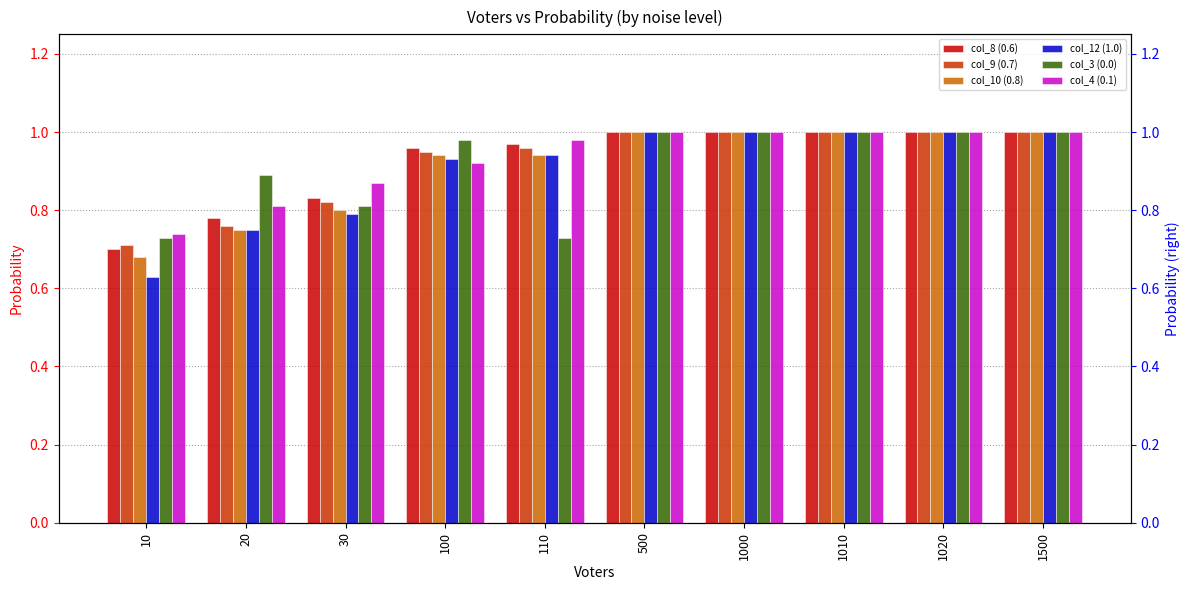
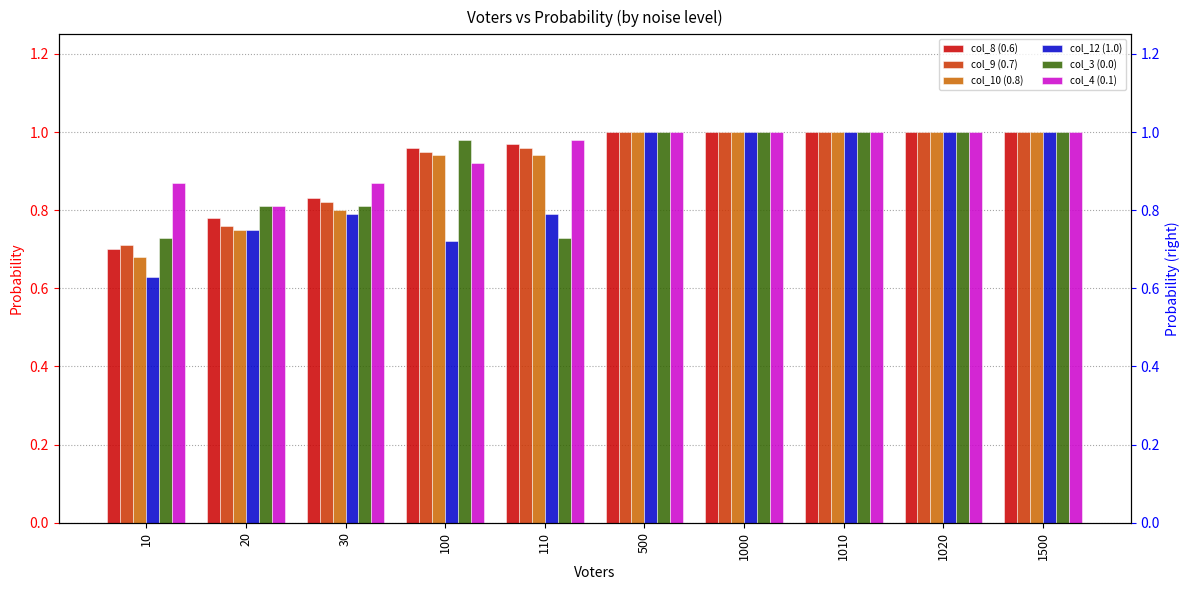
  {
    "col_12 (1.0)": {
      "10": 0.63,
      "20": 0.75,
      "30": 0.79,
-     "100": 0.93,
-     "110": 0.94,
+     "100": 0.72,
+     "110": 0.79,
      "500": 1.00,
      "1000": 1.00,
      "1010": 1.00,
      "1020": 1.00,
      "1500": 1.00
    },
    "col_3 (0.0)": {
      "10": 0.73,
-     "20": 0.89,
+     "20": 0.81,
      "30": 0.81,
      "100": 0.98,
      "110": 0.73,
      "500": 1.00,
      "1000": 1.00,
      "1010": 1.00,
      "1020": 1.00,
      "1500": 1.00
    },
    "col_4 (0.1)": {
-     "10": 0.74,
+     "10": 0.87,
      "20": 0.81,
      "30": 0.87,
      "100": 0.92,
      "110": 0.98,
      "500": 1.00,
      "1000": 1.00,
      "1010": 1.00,
      "1020": 1.00,
      "1500": 1.00
    }
  }
